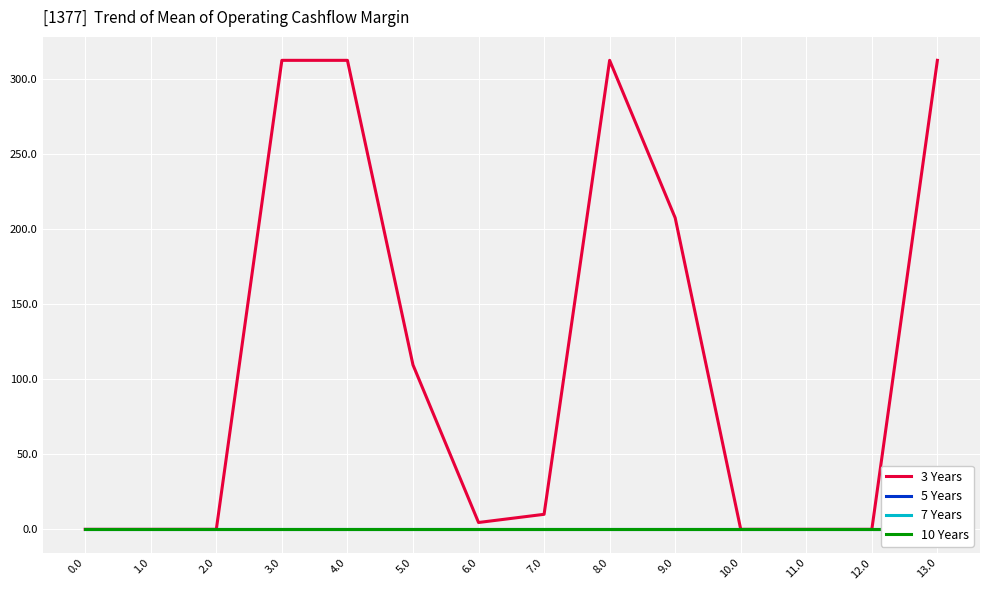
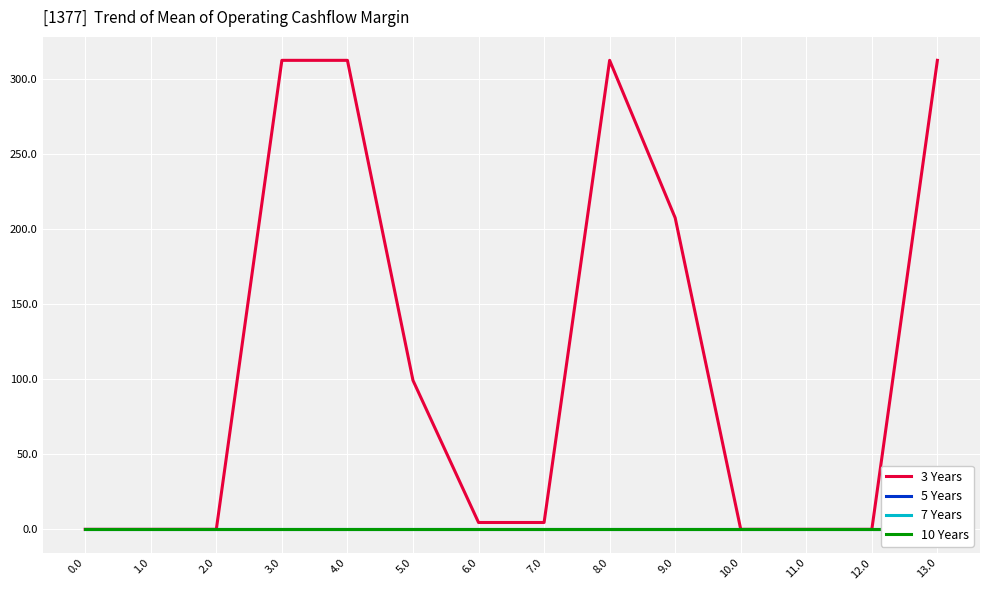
  {
    "3 Years": {
      "3.0": 313,
      "4.0": 313,
-     "5.0": 110,
+     "5.0": 99,
      "6.0": 5,
-     "7.0": 10,
+     "7.0": 5,
      "8.0": 313,
      "9.0": 208,
      "13.0": 313
    },
    "10 Years": {
      "3.0": 0,
      "4.0": 0,
      "5.0": 0,
      "6.0": 0,
      "7.0": 0,
      "8.0": 0,
      "9.0": 0
    }
  }
